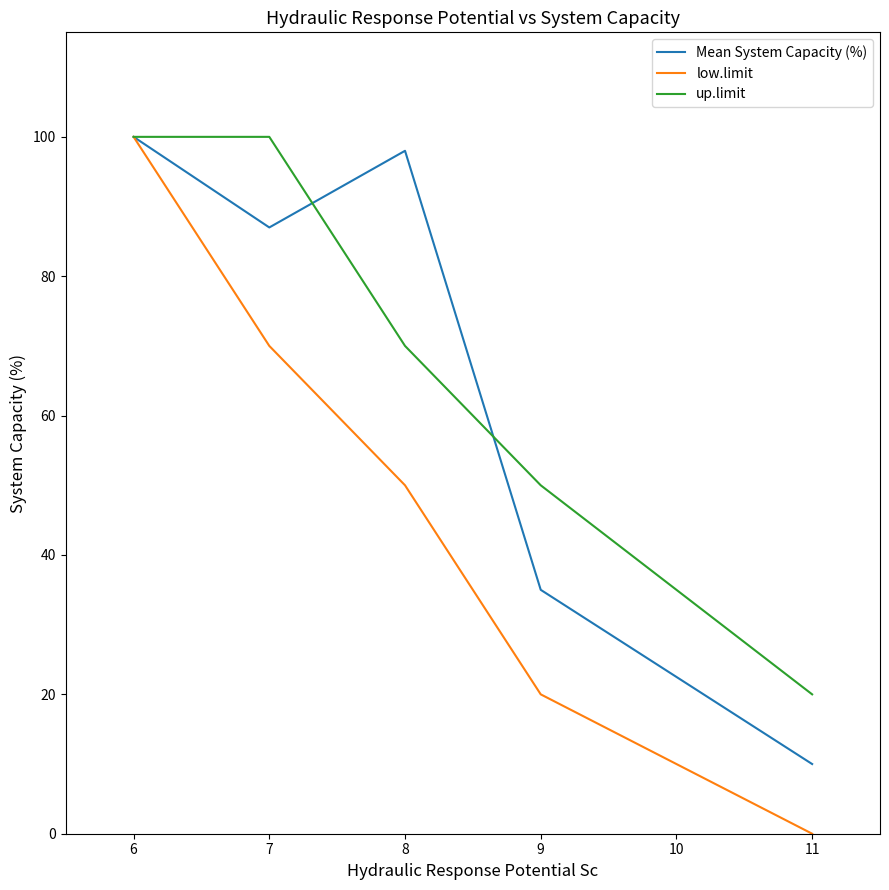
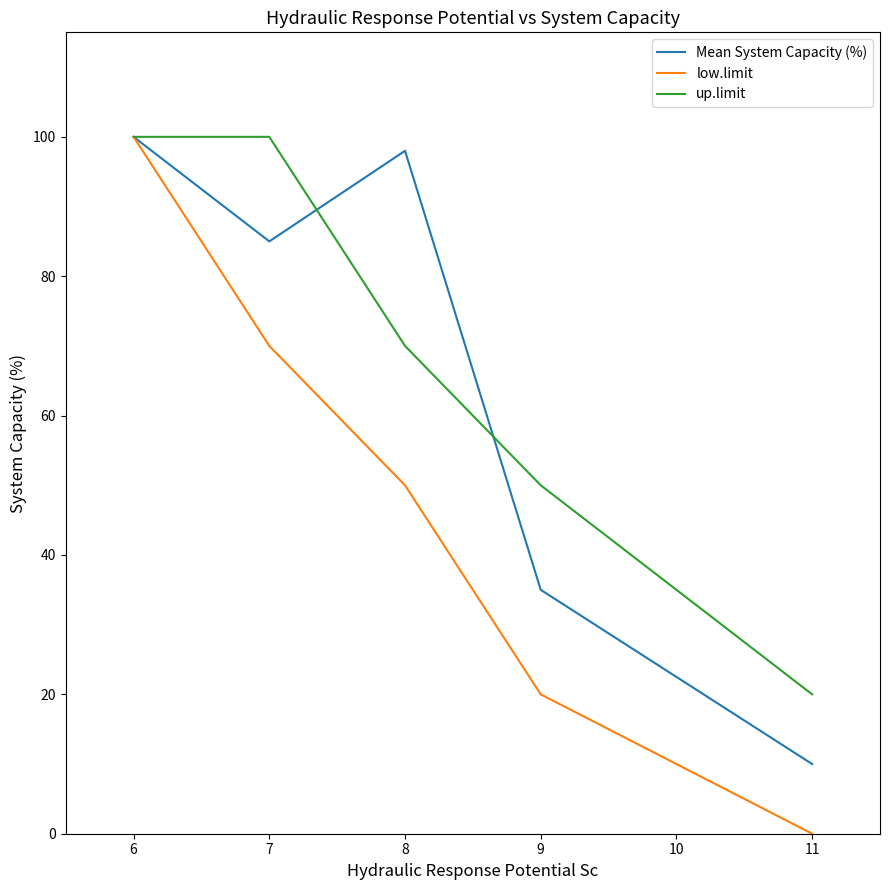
  {
    "Mean System Capacity (%)": {
-     "7": 87,
+     "7": 85,
      "8": 98,
      "9": 35,
      "11": 10
    },
    "low.limit": {
      "7": 70,
      "8": 50,
      "9": 20,
      "11": 0
    },
    "up.limit": {
      "7": 100,
      "8": 70,
      "9": 50,
      "11": 20
    }
  }
